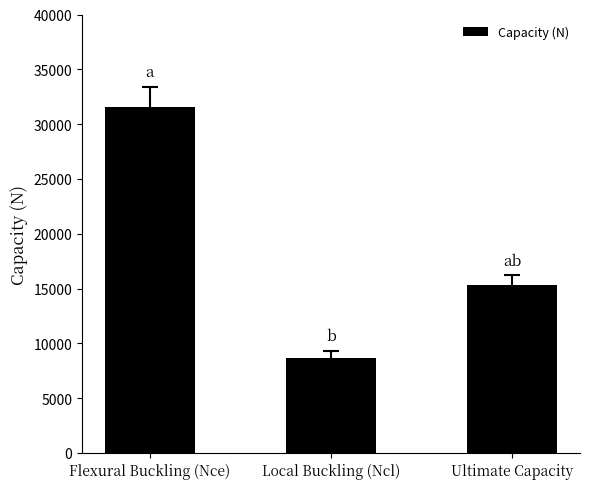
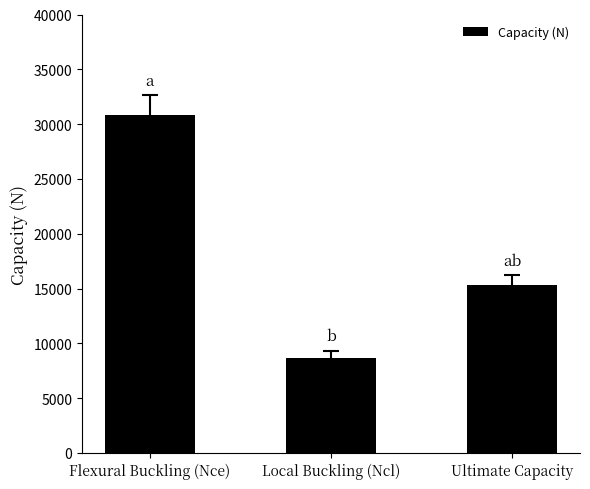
  {
    "Capacity (N)": {
-     "Flexural Buckling (Nce)": 31600,
+     "Flexural Buckling (Nce)": 30800,
      "Local Buckling (Ncl)": 8700,
      "Ultimate Capacity": 15300
    }
  }
